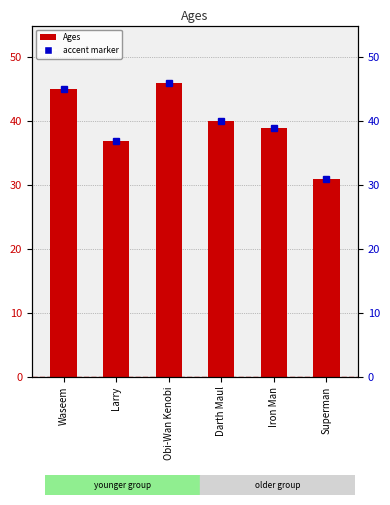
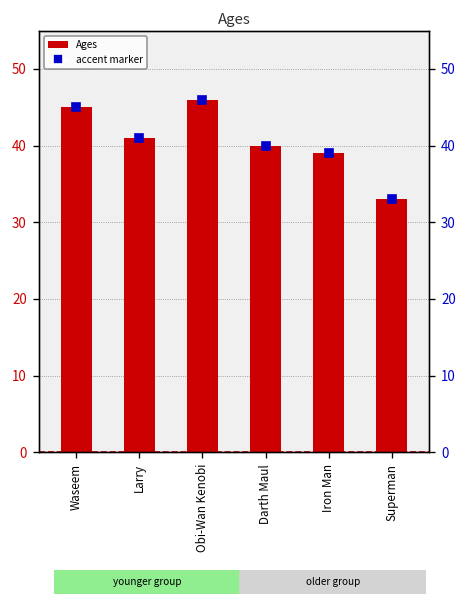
  {
    "Ages": {
      "Waseem": 45,
-     "Larry": 37,
+     "Larry": 41,
      "Obi-Wan Kenobi": 46,
      "Darth Maul": 40,
      "Iron Man": 39,
-     "Superman": 31
+     "Superman": 33
    }
  }
